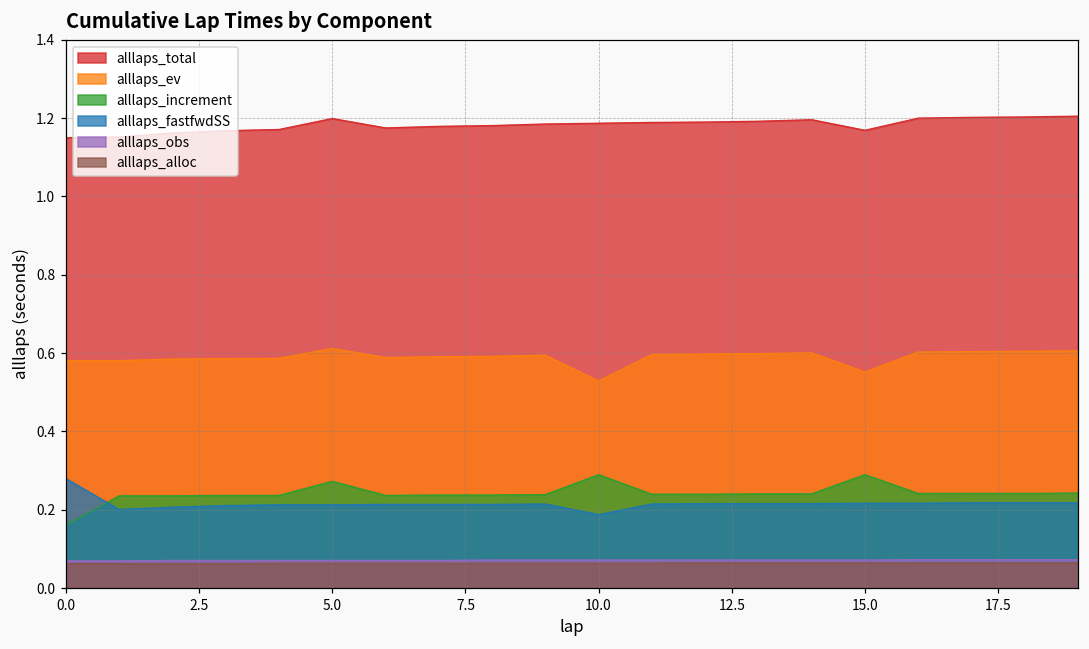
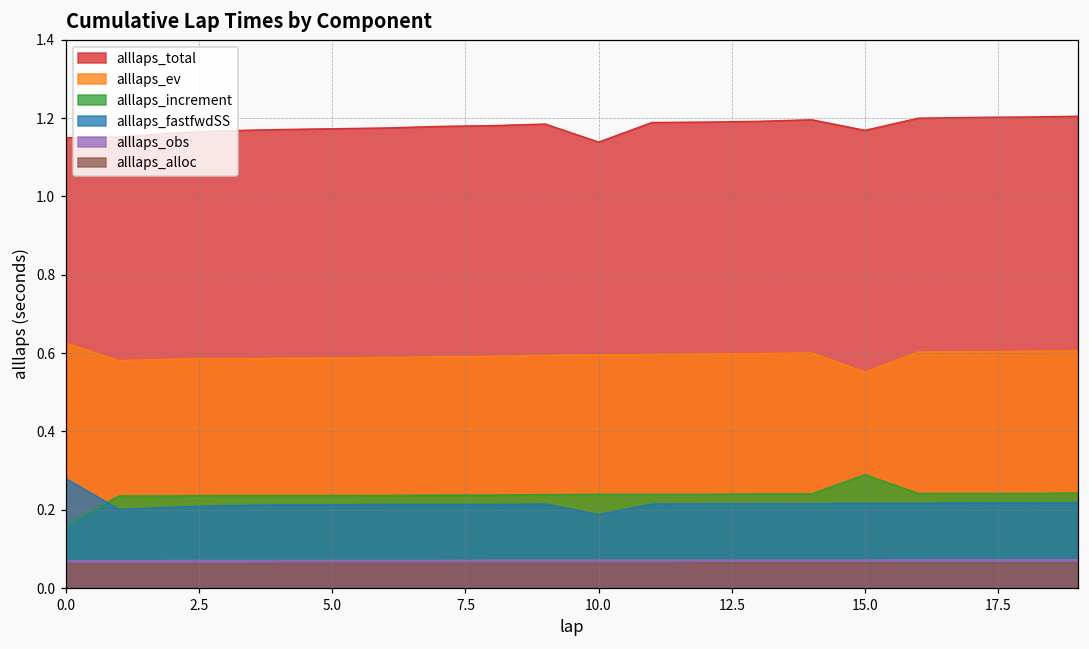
  {
    "alllaps_total": {
      "0.0": 1.15,
-     "5.0": 1.20,
-     "10.0": 1.19,
+     "5.0": 1.17,
+     "10.0": 1.14,
      "15.0": 1.17
    },
    "alllaps_ev": {
-     "0.0": 0.58,
-     "5.0": 0.61,
-     "10.0": 0.53,
+     "0.0": 0.63,
+     "5.0": 0.59,
+     "10.0": 0.60,
      "15.0": 0.55
    },
    "alllaps_increment": {
      "0.0": 0.16,
-     "5.0": 0.27,
-     "10.0": 0.29,
+     "5.0": 0.24,
+     "10.0": 0.24,
      "15.0": 0.29
    },
    "alllaps_fastfwdSS": {
      "0.0": 0.28,
      "5.0": 0.21,
      "10.0": 0.19,
      "15.0": 0.22
    },
    "alllaps_obs": {
      "10.0": 0.07
    },
    "alllaps_alloc": {
      "10.0": 0.06
    }
  }
